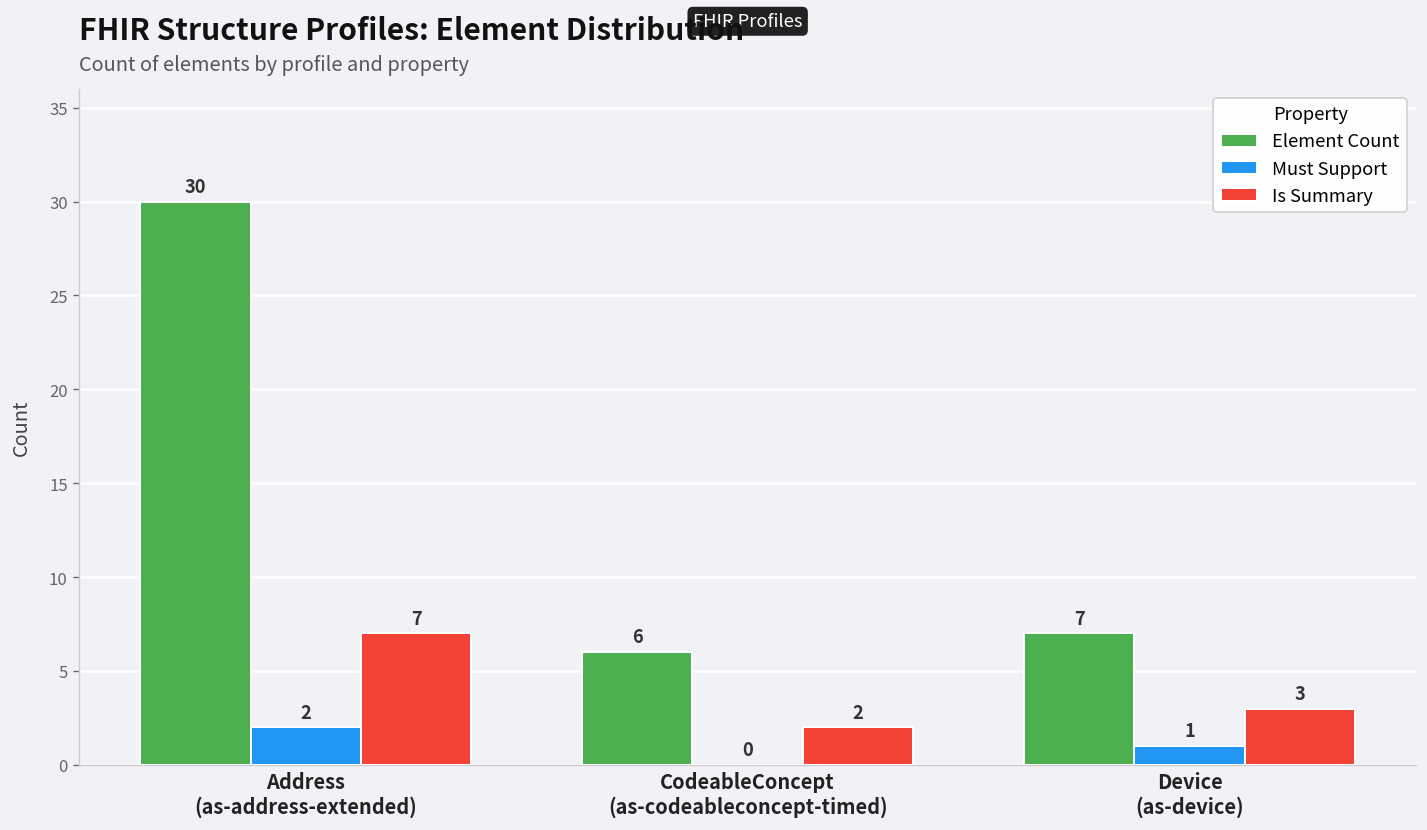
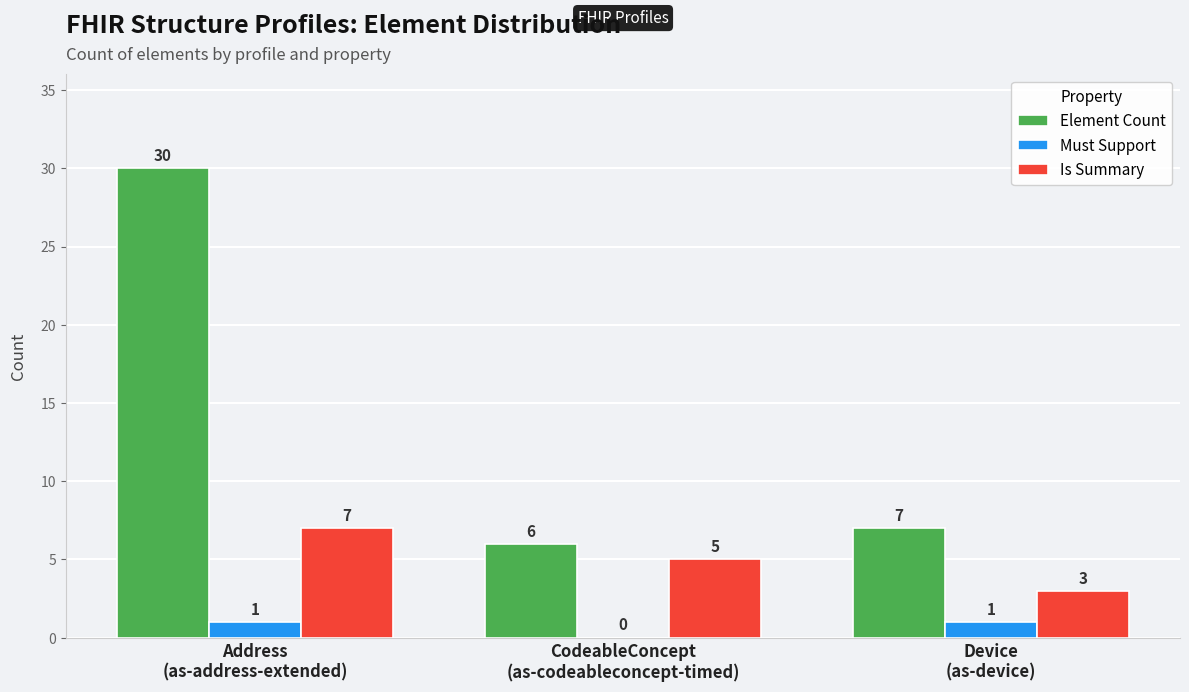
  {
    "Element Count": {
      "Address (as-address-extended)": 30,
      "CodeableConcept (as-codeableconcept-timed)": 6,
      "Device (as-device)": 7
    },
    "Must Support": {
-     "Address (as-address-extended)": 2,
+     "Address (as-address-extended)": 1,
      "CodeableConcept (as-codeableconcept-timed)": 0,
      "Device (as-device)": 1
    },
    "Is Summary": {
      "Address (as-address-extended)": 7,
-     "CodeableConcept (as-codeableconcept-timed)": 2,
+     "CodeableConcept (as-codeableconcept-timed)": 5,
      "Device (as-device)": 3
    }
  }
